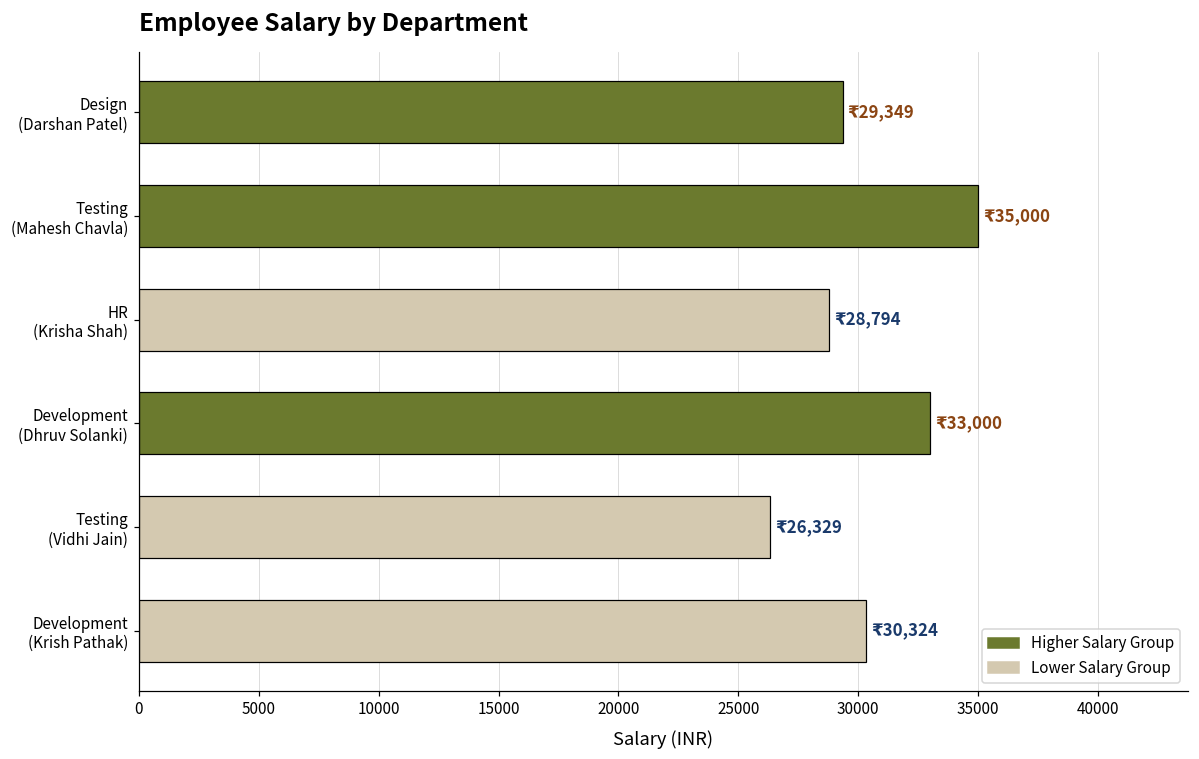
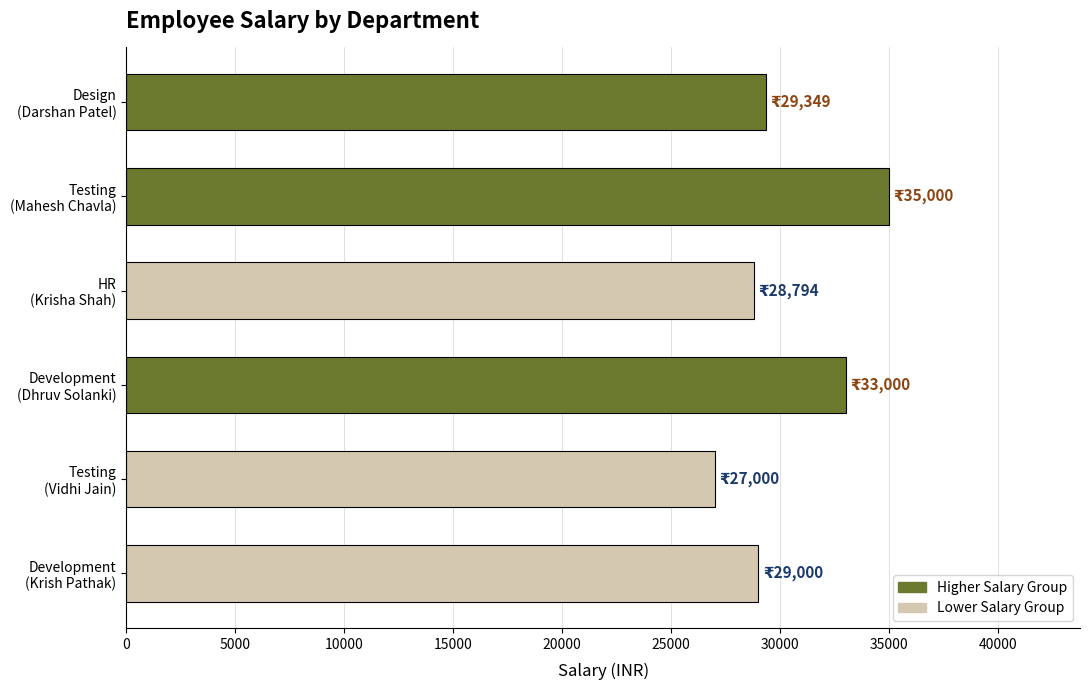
  {
    "Design (Darshan Patel)": "29,349",
    "Testing (Mahesh Chavla)": "35,000",
    "HR (Krisha Shah)": "28,794",
    "Development (Dhruv Solanki)": "33,000",
-   "Testing (Vidhi Jain)": "26,329",
-   "Development (Krish Pathak)": "30,324"
+   "Testing (Vidhi Jain)": "27,000",
+   "Development (Krish Pathak)": "29,000"
  }
